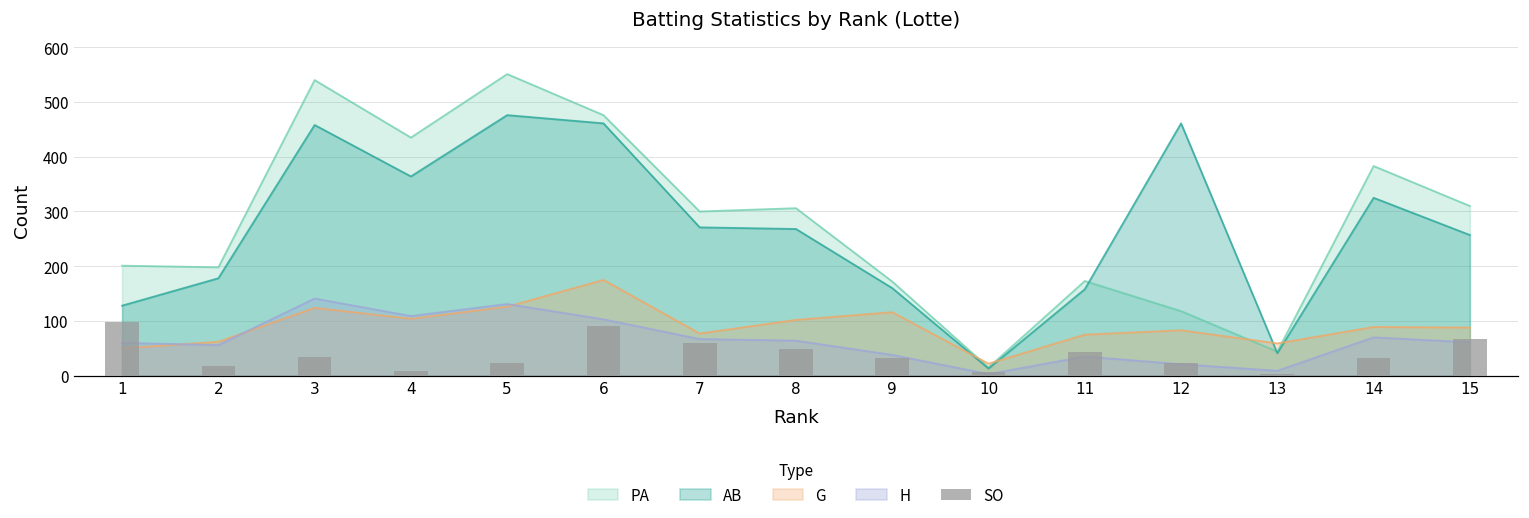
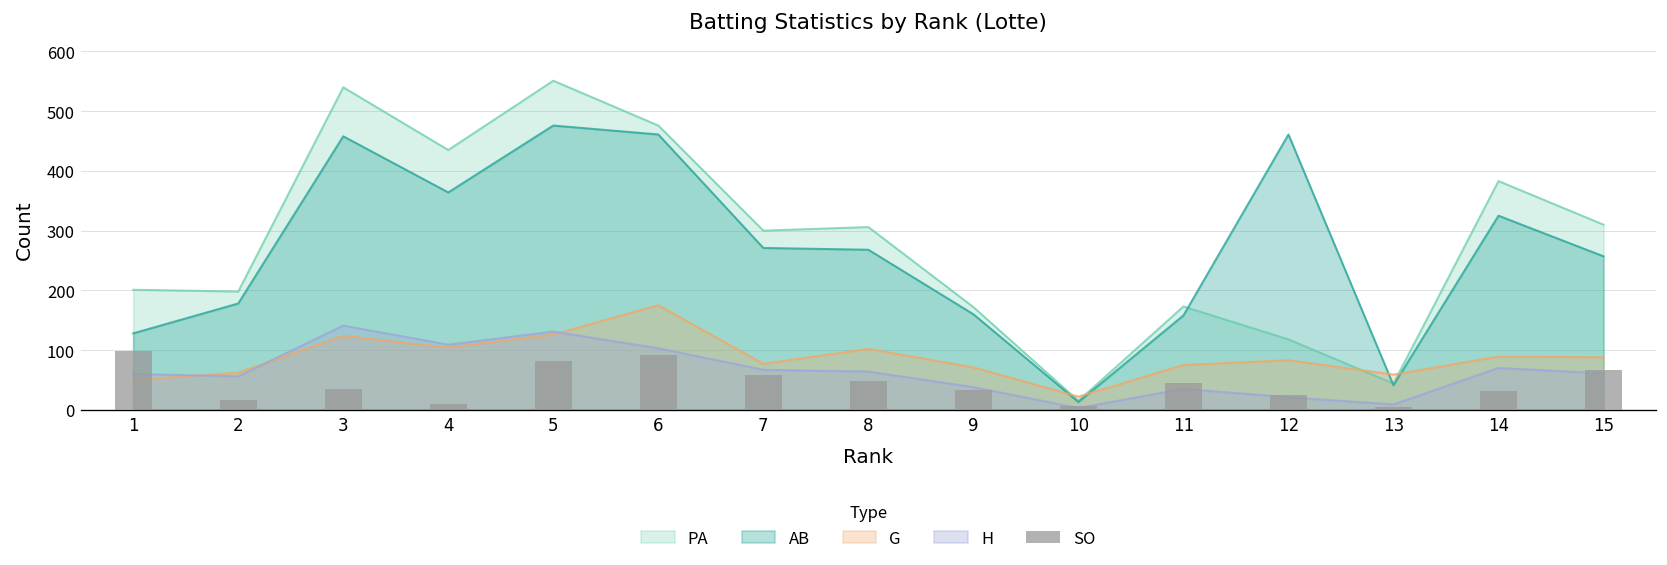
  {
    "SO": {
      "1": 100,
      "2": 20,
      "3": 40,
      "4": 10,
-     "5": 20,
+     "5": 80,
      "6": 90,
      "7": 60,
      "8": 50,
      "9": 30,
      "10": 10,
      "11": 40,
      "12": 20,
      "14": 30,
      "15": 70
    },
    "AB": {
      "1": 130,
      "2": 180,
      "3": 460,
      "4": 360,
      "5": 480,
      "6": 460,
      "7": 270,
      "8": 270,
      "9": 160,
      "11": 160,
      "12": 460,
      "14": 330,
      "15": 260
    },
    "G": {
      "1": 50,
      "2": 60,
      "3": 120,
      "6": 180,
      "7": 80,
      "8": 100,
-     "9": 120,
+     "9": 70,
      "10": 20,
      "11": 80,
      "12": 80,
      "13": 60,
      "14": 90,
      "15": 90
    }
  }
